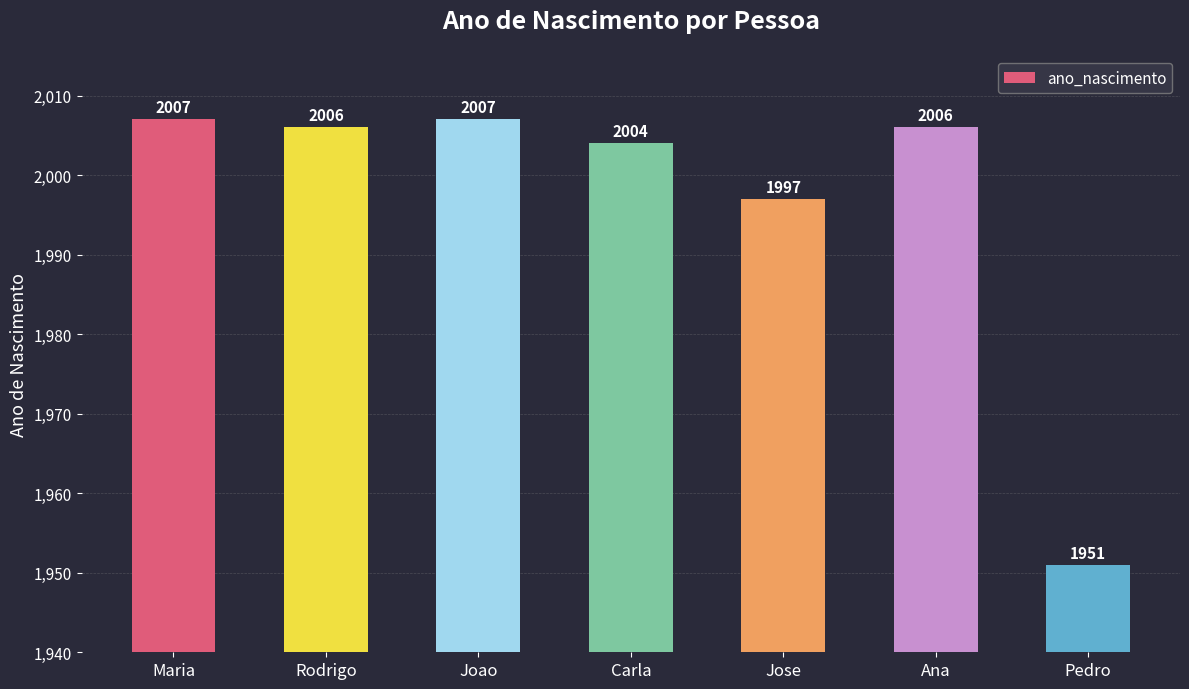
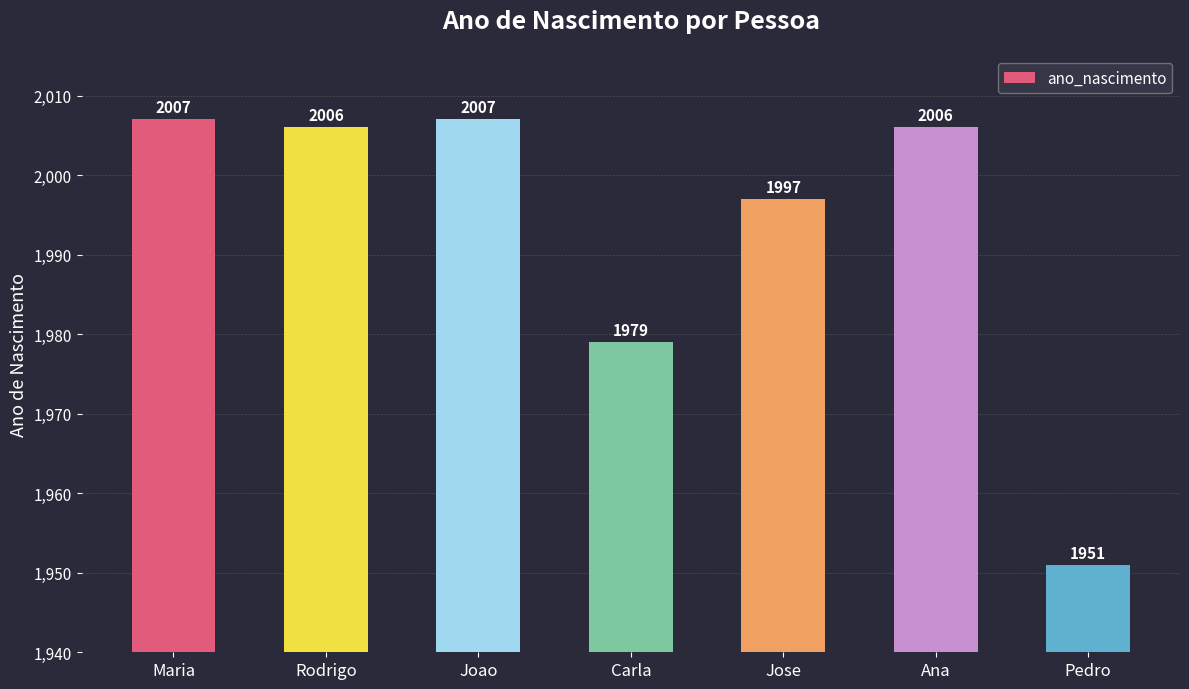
  {
    "Maria": 2007,
    "Rodrigo": 2006,
    "Joao": 2007,
-   "Carla": 2004,
+   "Carla": 1979,
    "Jose": 1997,
    "Ana": 2006,
    "Pedro": 1951
  }
